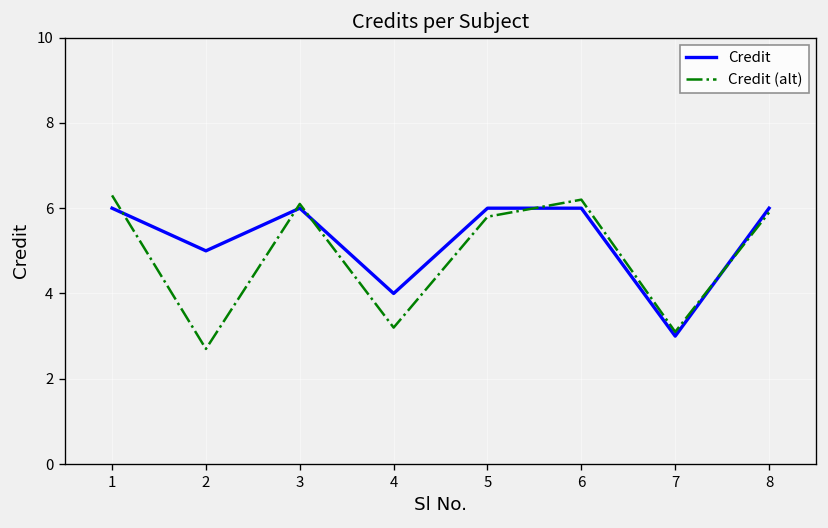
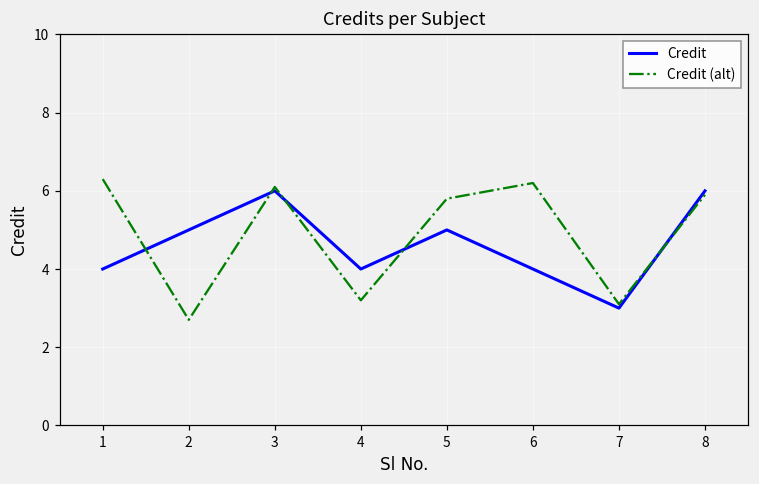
  {
    "Credit": {
-     "1": 6,
+     "1": 4,
      "2": 5,
      "3": 6,
      "4": 4,
-     "5": 6,
-     "6": 6,
+     "5": 5,
+     "6": 4,
      "7": 3,
      "8": 6
    },
    "Credit (alt)": {
      "1": 6.3,
      "2": 2.7,
      "3": 6.1,
      "4": 3.2,
      "5": 5.8,
      "6": 6.2,
      "7": 3.1,
      "8": 5.9
    }
  }
